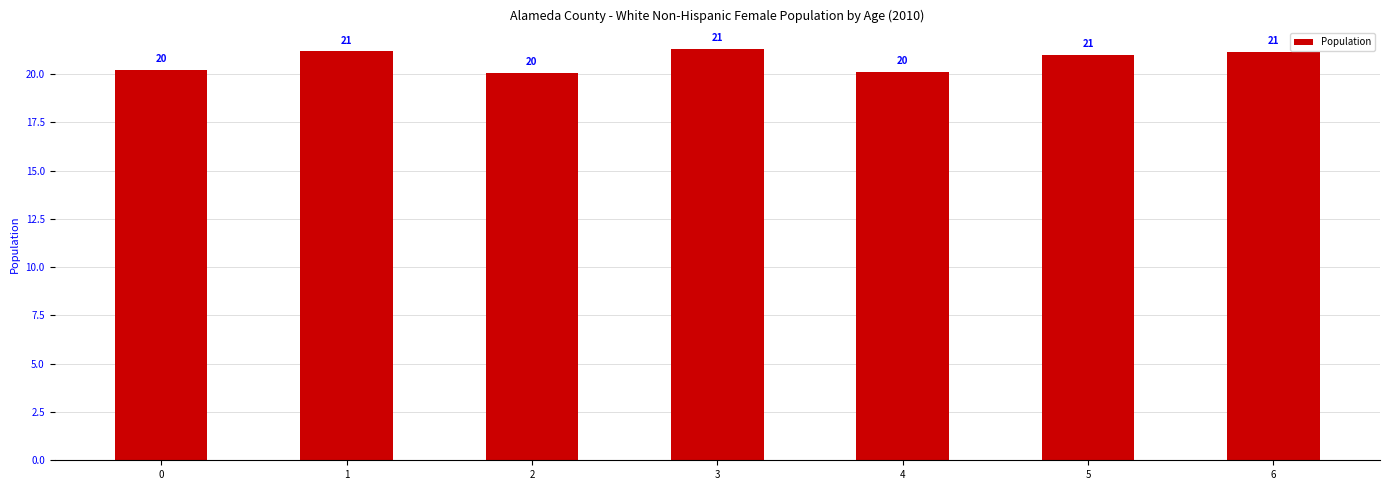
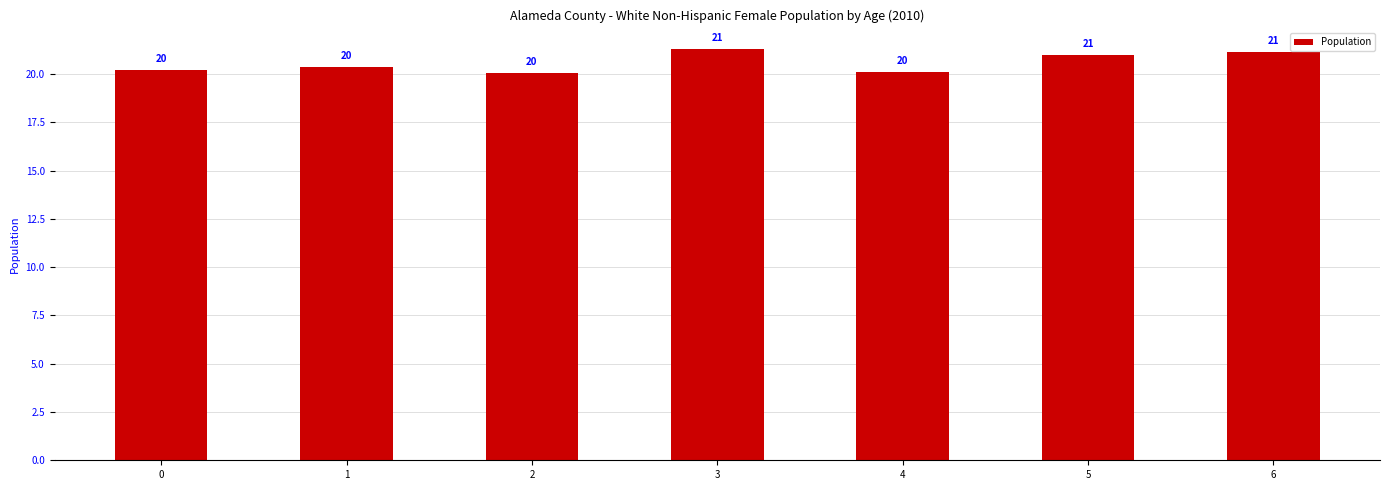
  {
    "0": 20,
-   "1": 21,
+   "1": 20,
    "2": 20,
    "3": 21,
    "4": 20,
    "5": 21,
    "6": 21
  }
